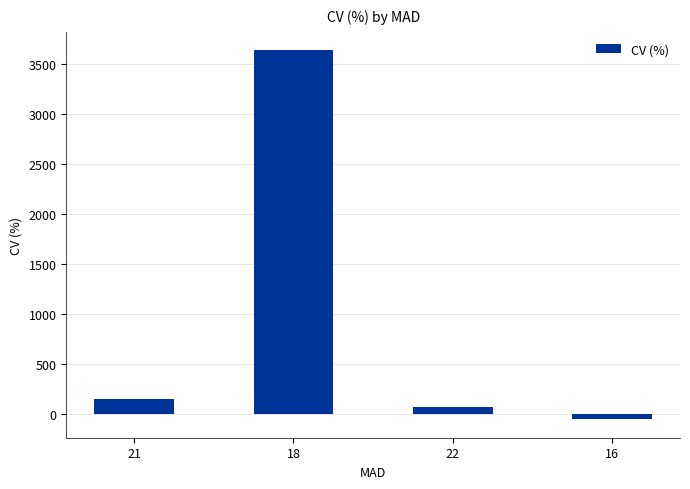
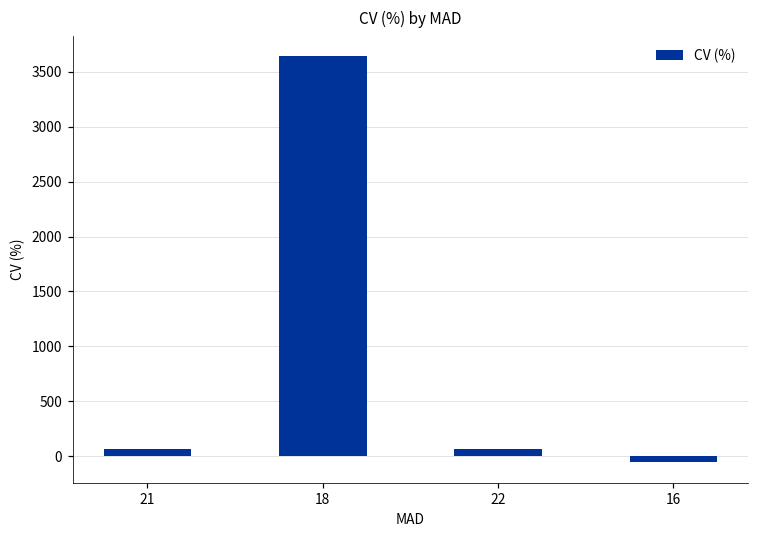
  {
-   "21": 150,
+   "21": 70,
    "18": 3600,
    "22": 100,
    "16": -100
  }
